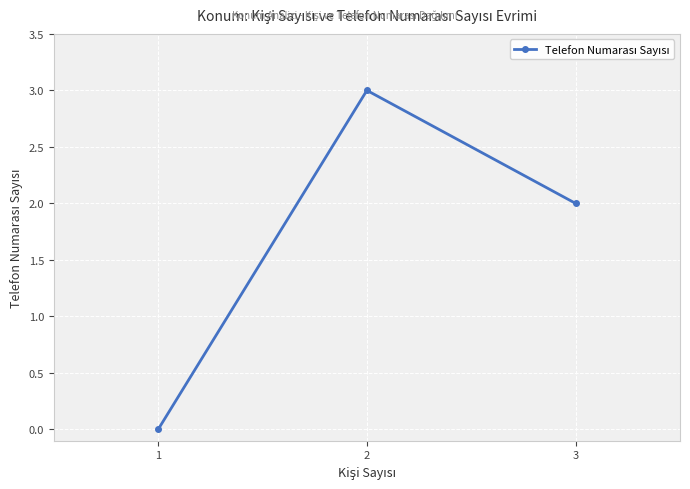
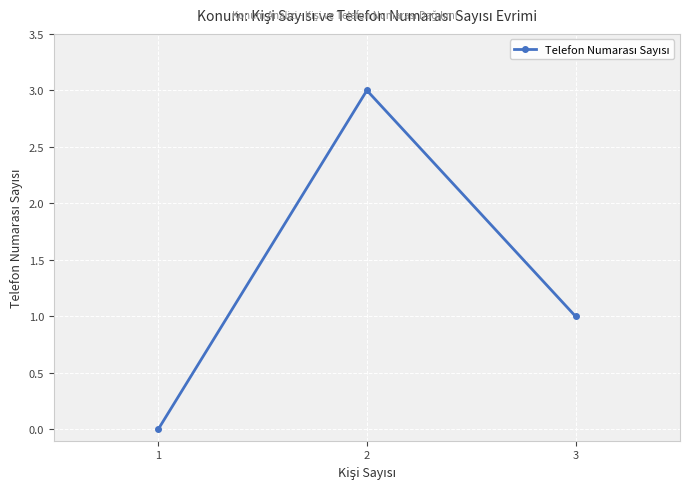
  {
    "1": 0,
    "2": 3,
-   "3": 2
+   "3": 1
  }
